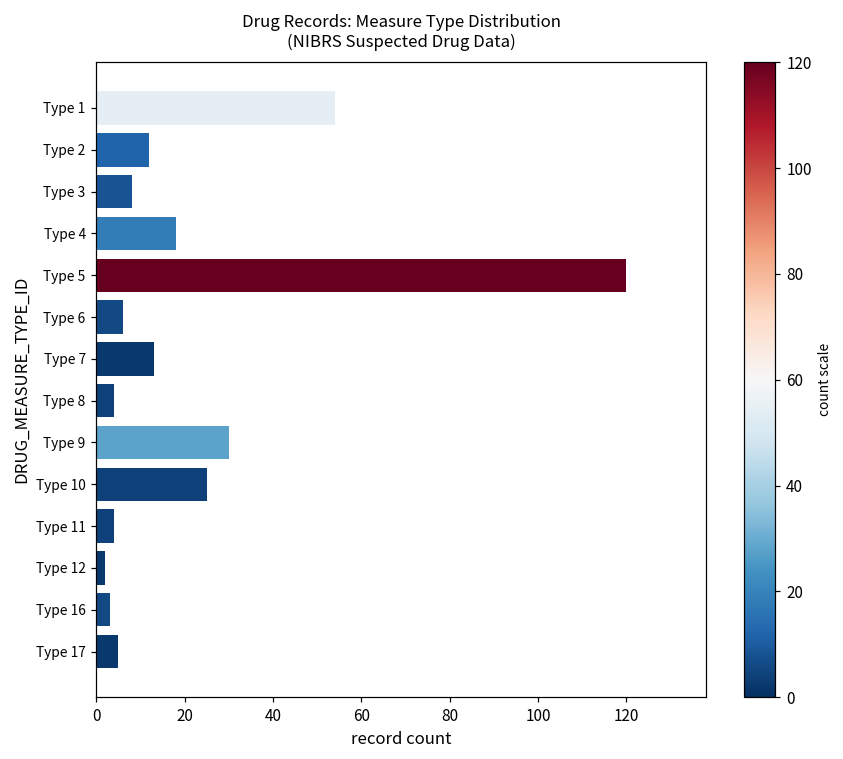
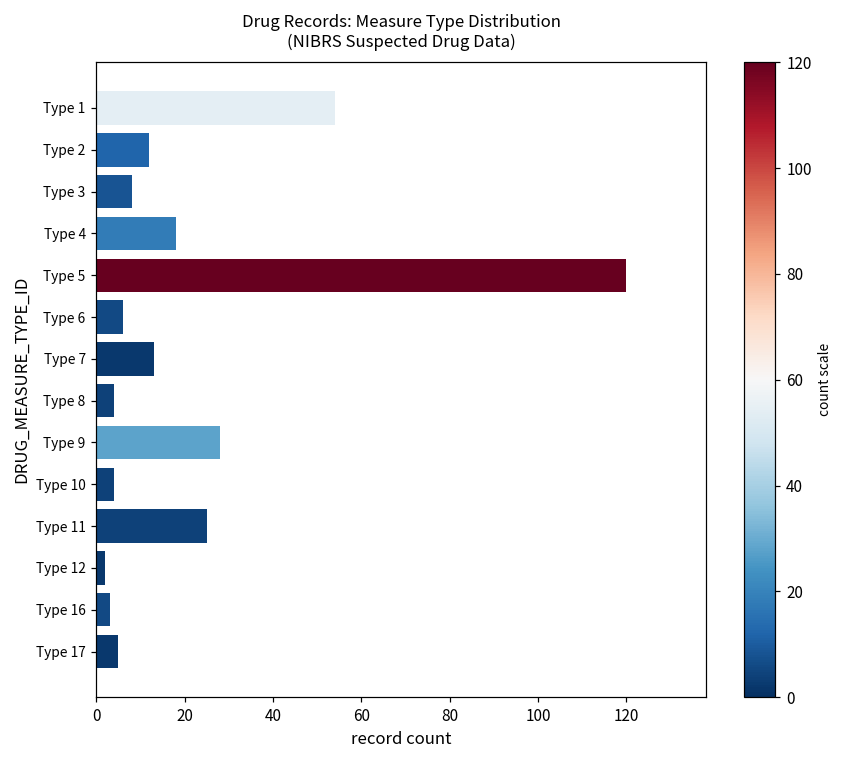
  {
    "Type 1": 54,
    "Type 2": 12,
    "Type 3": 8,
    "Type 4": 18,
    "Type 5": 120,
    "Type 6": 6,
    "Type 7": 13,
    "Type 8": 4,
-   "Type 9": 30,
-   "Type 10": 25,
-   "Type 11": 4,
+   "Type 9": 28,
+   "Type 10": 4,
+   "Type 11": 25,
    "Type 12": 2,
    "Type 16": 3,
    "Type 17": 5
  }
